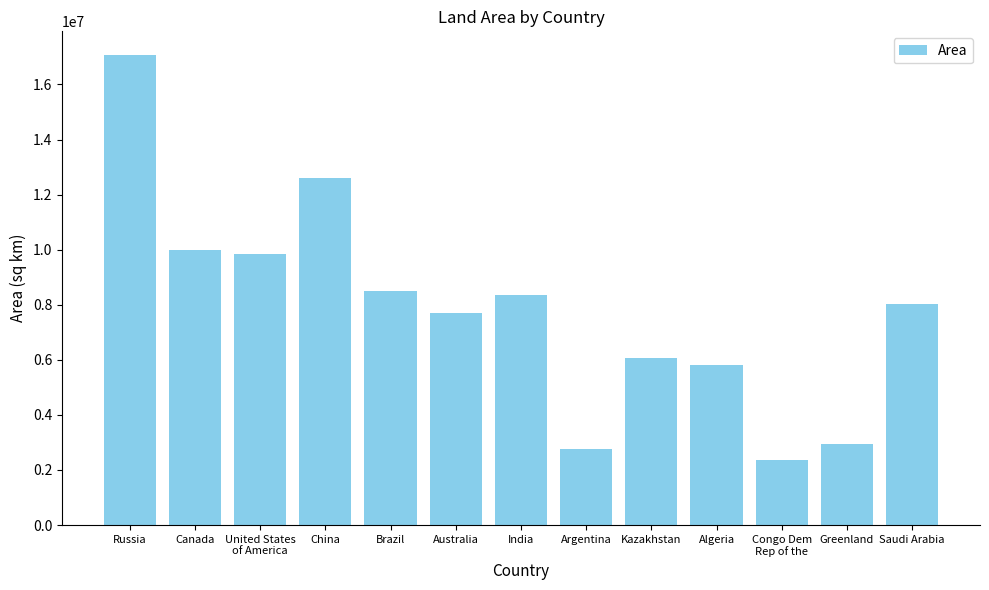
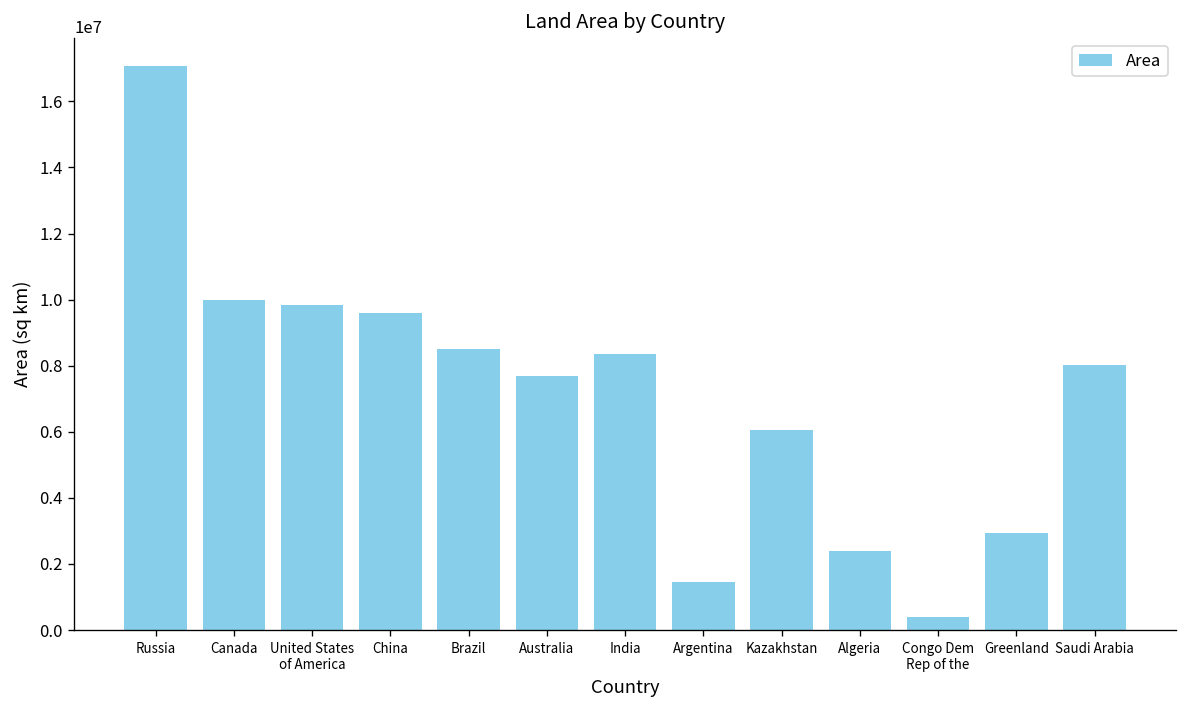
  {
    "Russia": 17100000,
    "Canada": 10000000,
    "United States of America": 9800000,
-   "China": 12600000,
+   "China": 9600000,
    "Brazil": 8500000,
    "Australia": 7700000,
    "India": 8300000,
-   "Argentina": 2800000,
+   "Argentina": 1400000,
    "Kazakhstan": 6000000,
-   "Algeria": 5800000,
-   "Congo Dem Rep of the": 2300000,
+   "Algeria": 2400000,
+   "Congo Dem Rep of the": 400000,
    "Greenland": 2900000,
    "Saudi Arabia": 8000000
  }
